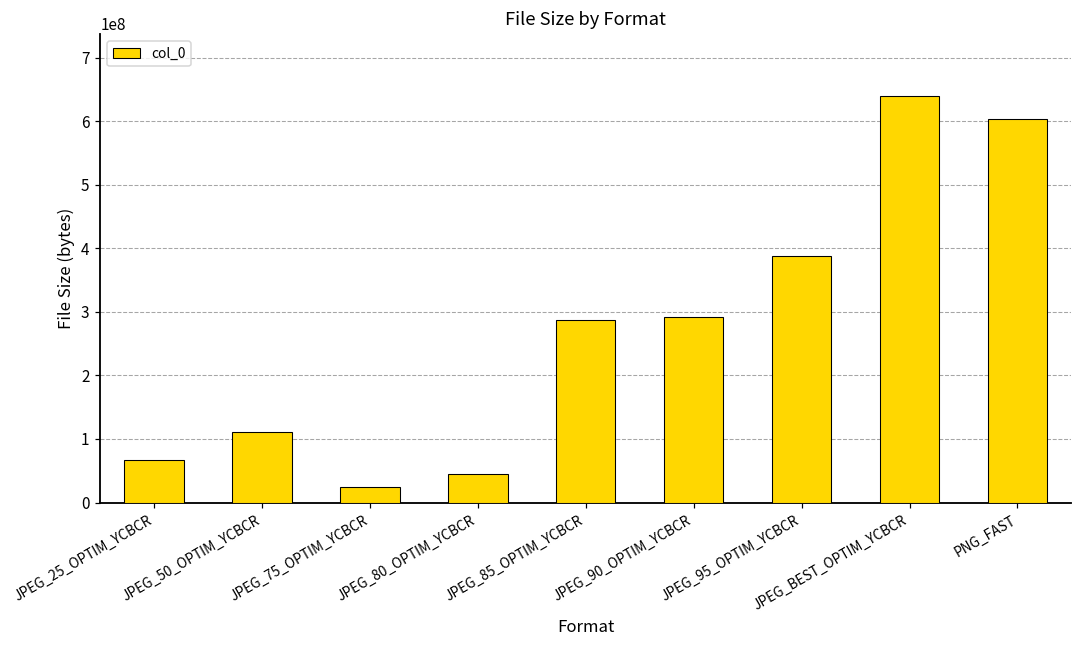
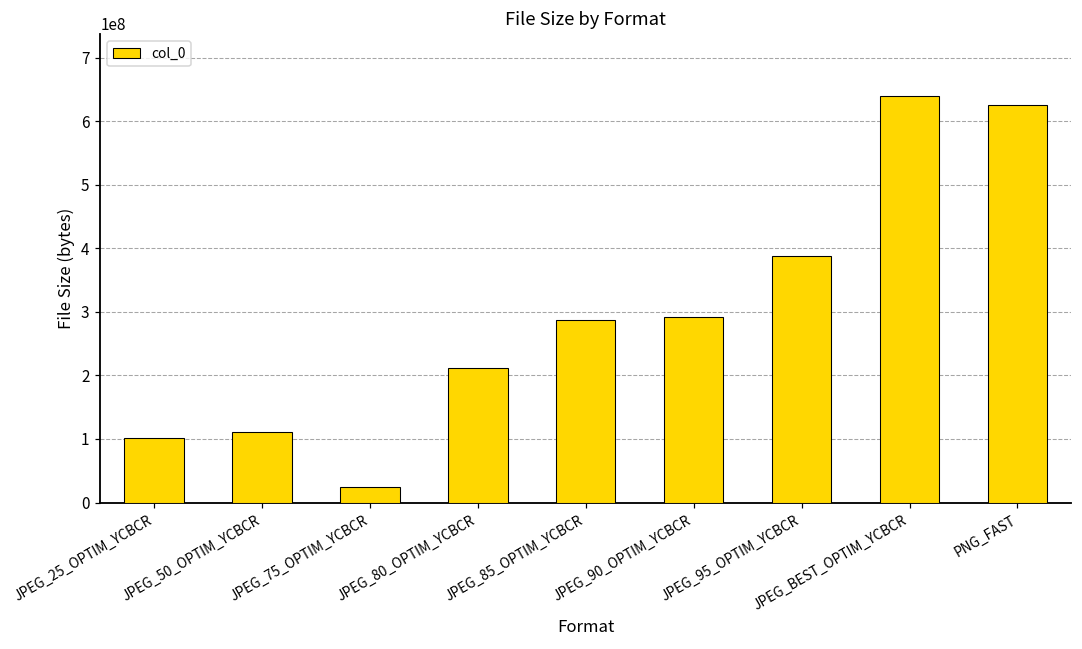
  {
-   "JPEG_25_OPTIM_YCBCR": 70000000,
+   "JPEG_25_OPTIM_YCBCR": 100000000,
    "JPEG_50_OPTIM_YCBCR": 110000000,
    "JPEG_75_OPTIM_YCBCR": 20000000,
-   "JPEG_80_OPTIM_YCBCR": 40000000,
+   "JPEG_80_OPTIM_YCBCR": 210000000,
    "JPEG_85_OPTIM_YCBCR": 290000000,
    "JPEG_90_OPTIM_YCBCR": 290000000,
    "JPEG_95_OPTIM_YCBCR": 390000000,
    "JPEG_BEST_OPTIM_YCBCR": 640000000,
-   "PNG_FAST": 600000000
+   "PNG_FAST": 630000000
  }
